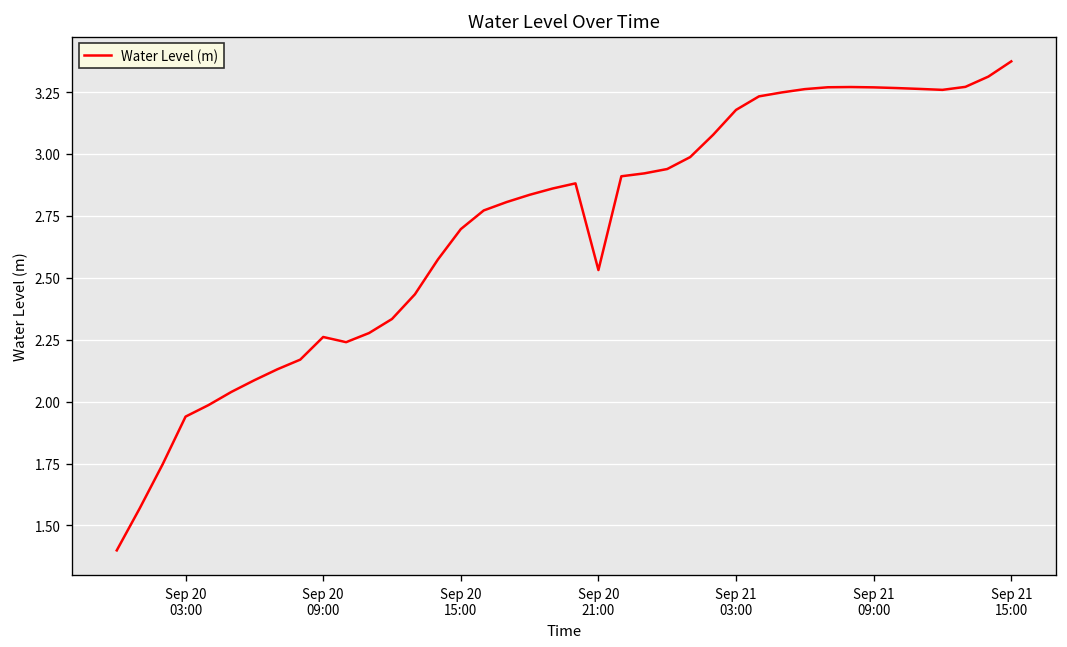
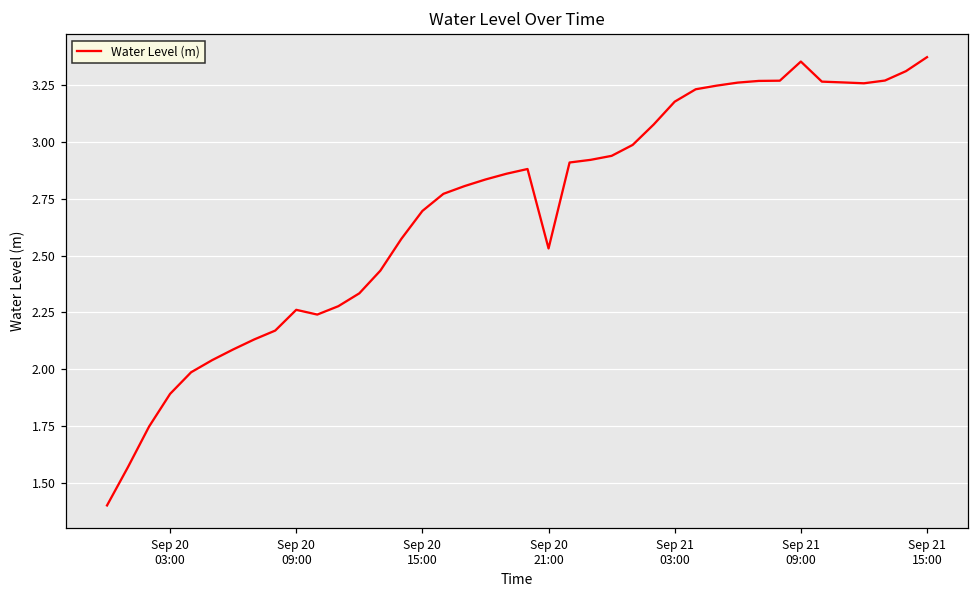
  {
-   "Sep 20 03:00": 1.94,
+   "Sep 20 03:00": 1.89,
    "Sep 20 09:00": 2.26,
    "Sep 20 15:00": 2.70,
    "Sep 20 21:00": 2.53,
    "Sep 21 03:00": 3.18,
-   "Sep 21 09:00": 3.27,
+   "Sep 21 09:00": 3.35,
    "Sep 21 15:00": 3.37
  }
